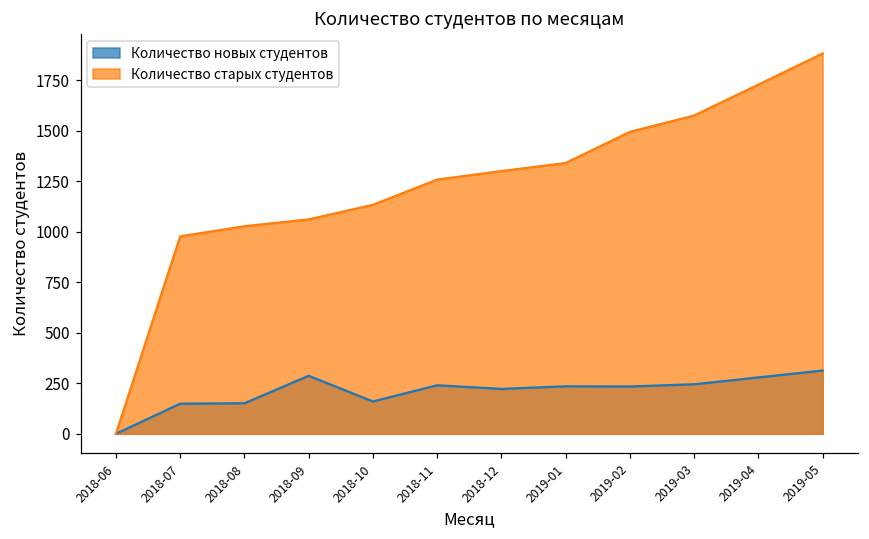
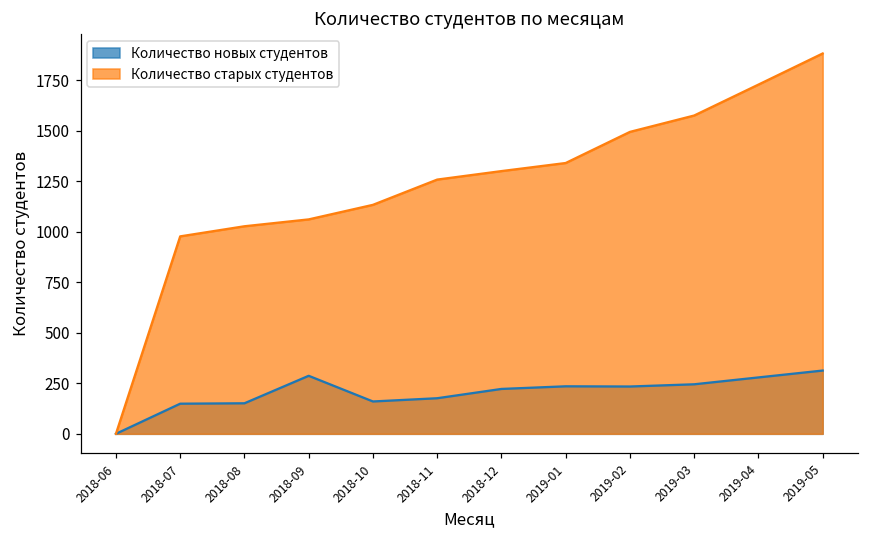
  {
    "Количество новых студентов": {
      "2018-07": 150,
      "2018-08": 150,
      "2018-09": 290,
      "2018-10": 160,
-     "2018-11": 240,
+     "2018-11": 180,
      "2018-12": 220,
      "2019-01": 240,
      "2019-02": 230,
      "2019-03": 250,
      "2019-04": 280,
      "2019-05": 310
    },
    "Количество старых студентов": {
      "2018-07": 980,
      "2018-08": 1030,
      "2018-09": 1060,
      "2018-10": 1130,
      "2018-11": 1260,
      "2018-12": 1300,
      "2019-01": 1340,
      "2019-02": 1490,
      "2019-03": 1580,
      "2019-04": 1730,
      "2019-05": 1880
    }
  }
